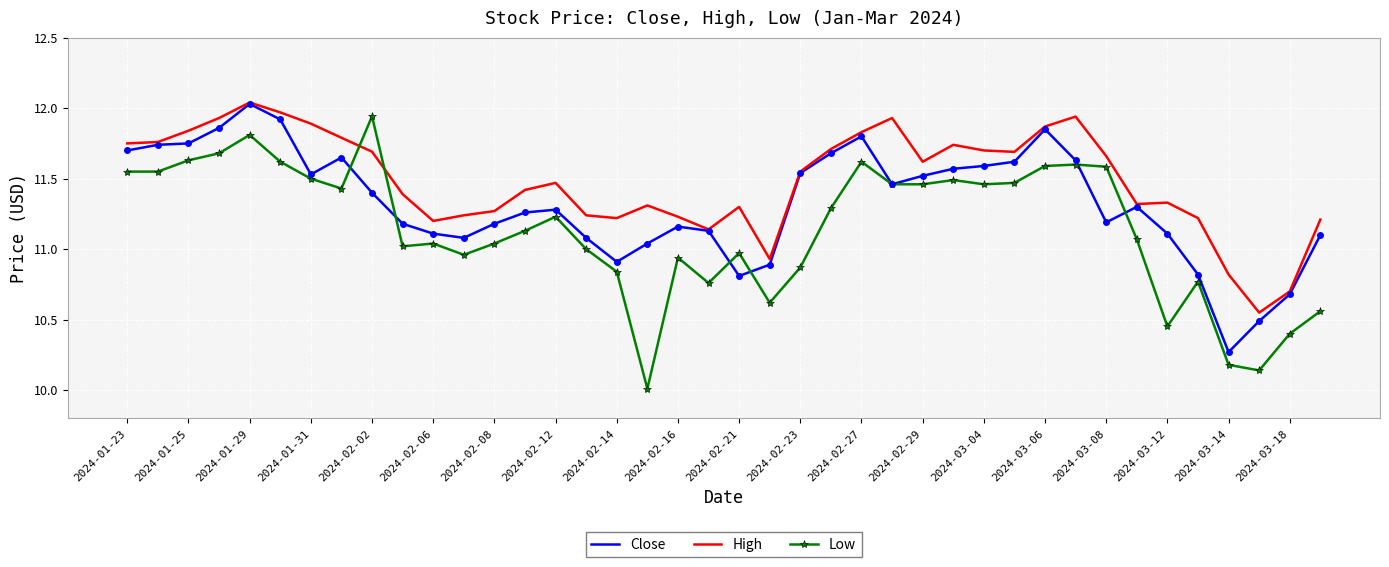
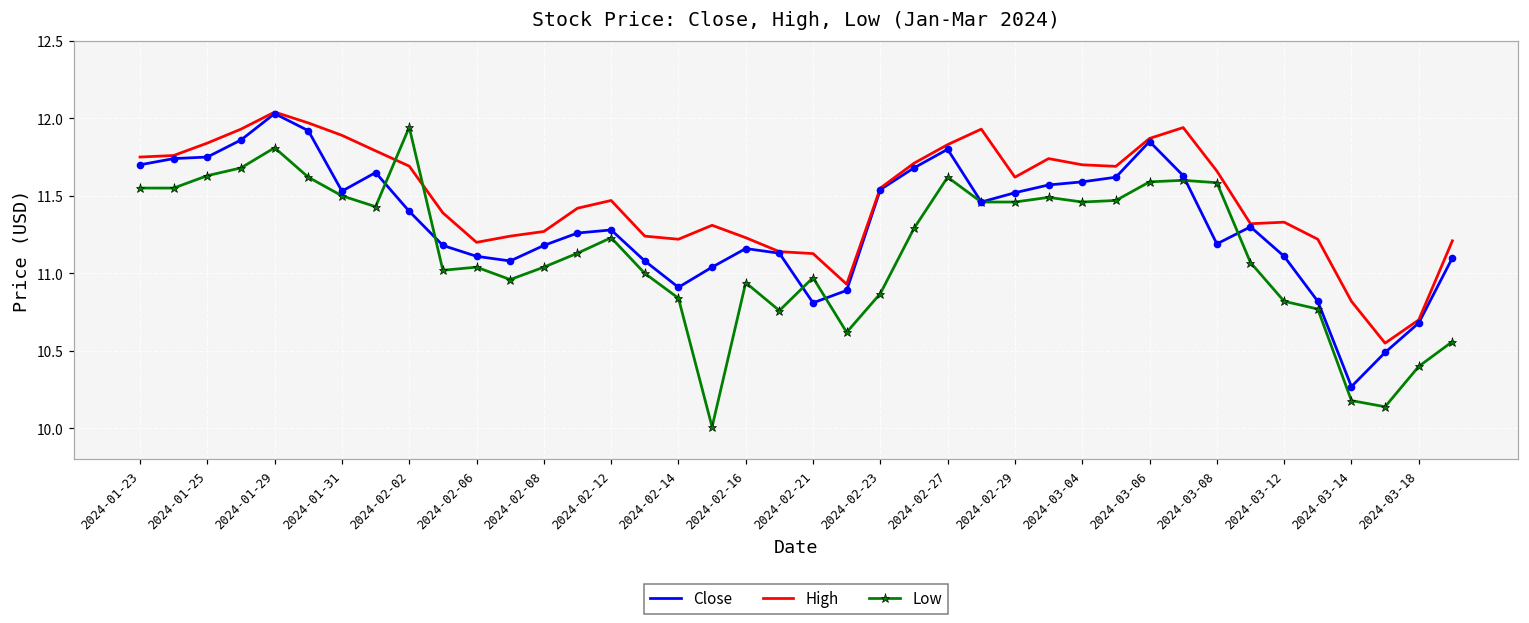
  {
    "Close": {
      "2024-01-23": 11.70,
      "2024-01-25": 11.75,
      "2024-01-31": 11.53,
      "2024-02-02": 11.40,
      "2024-02-06": 11.11,
      "2024-02-08": 11.18,
      "2024-02-12": 11.28,
      "2024-02-14": 10.91,
      "2024-02-16": 11.16,
      "2024-02-21": 10.81,
      "2024-02-27": 11.80,
      "2024-02-29": 11.52,
      "2024-03-04": 11.59,
      "2024-03-06": 11.85,
      "2024-03-08": 11.19,
      "2024-03-12": 11.11,
      "2024-03-14": 10.27,
      "2024-03-18": 10.68
    },
    "High": {
      "2024-01-23": 11.75,
      "2024-01-25": 11.84,
      "2024-01-31": 11.89,
      "2024-02-02": 11.69,
      "2024-02-06": 11.20,
      "2024-02-08": 11.27,
      "2024-02-12": 11.47,
      "2024-02-14": 11.22,
      "2024-02-16": 11.23,
-     "2024-02-21": 11.30,
+     "2024-02-21": 11.13,
      "2024-02-27": 11.83,
      "2024-02-29": 11.62,
      "2024-03-04": 11.70,
      "2024-03-06": 11.87,
      "2024-03-08": 11.66,
      "2024-03-12": 11.33,
      "2024-03-14": 10.82,
      "2024-03-18": 10.70
    },
    "Low": {
      "2024-01-23": 11.55,
      "2024-01-25": 11.63,
      "2024-01-29": 11.81,
      "2024-01-31": 11.50,
      "2024-02-02": 11.94,
      "2024-02-06": 11.04,
      "2024-02-08": 11.04,
      "2024-02-12": 11.23,
      "2024-02-14": 10.84,
      "2024-02-16": 10.94,
      "2024-02-21": 10.97,
      "2024-02-23": 10.87,
      "2024-02-27": 11.62,
      "2024-02-29": 11.46,
      "2024-03-04": 11.46,
      "2024-03-06": 11.59,
      "2024-03-08": 11.58,
-     "2024-03-12": 10.45,
+     "2024-03-12": 10.82,
      "2024-03-14": 10.18,
      "2024-03-18": 10.40
    }
  }
